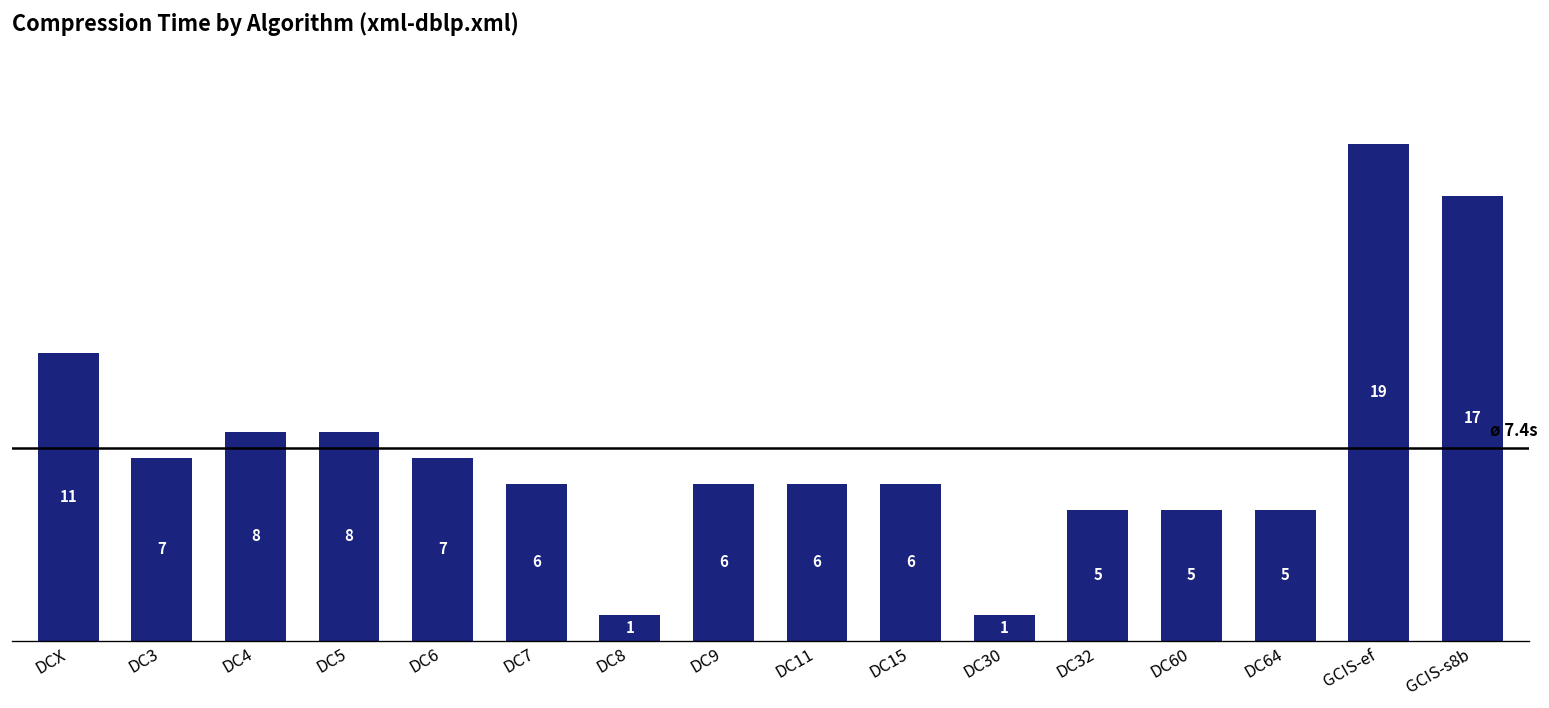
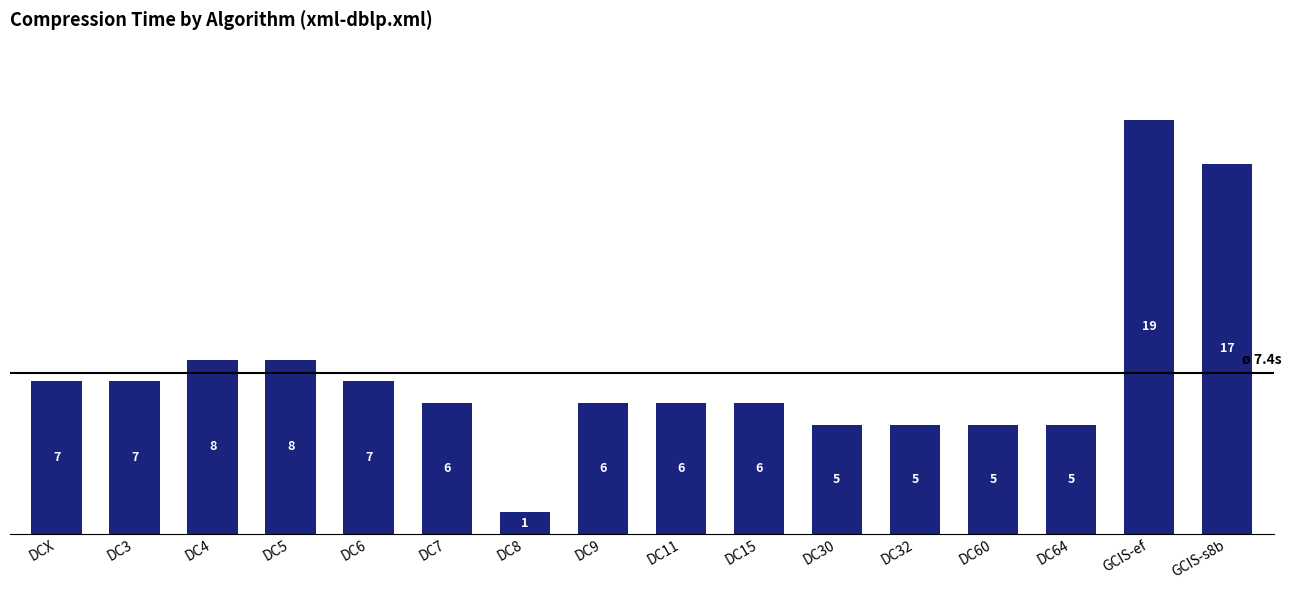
  {
-   "DCX": 11,
+   "DCX": 7,
    "DC3": 7,
    "DC4": 8,
    "DC5": 8,
    "DC6": 7,
    "DC7": 6,
    "DC8": 1,
    "DC9": 6,
    "DC11": 6,
    "DC15": 6,
-   "DC30": 1,
+   "DC30": 5,
    "DC32": 5,
    "DC60": 5,
    "DC64": 5,
    "GCIS-ef": 19,
    "GCIS-s8b": 17
  }
